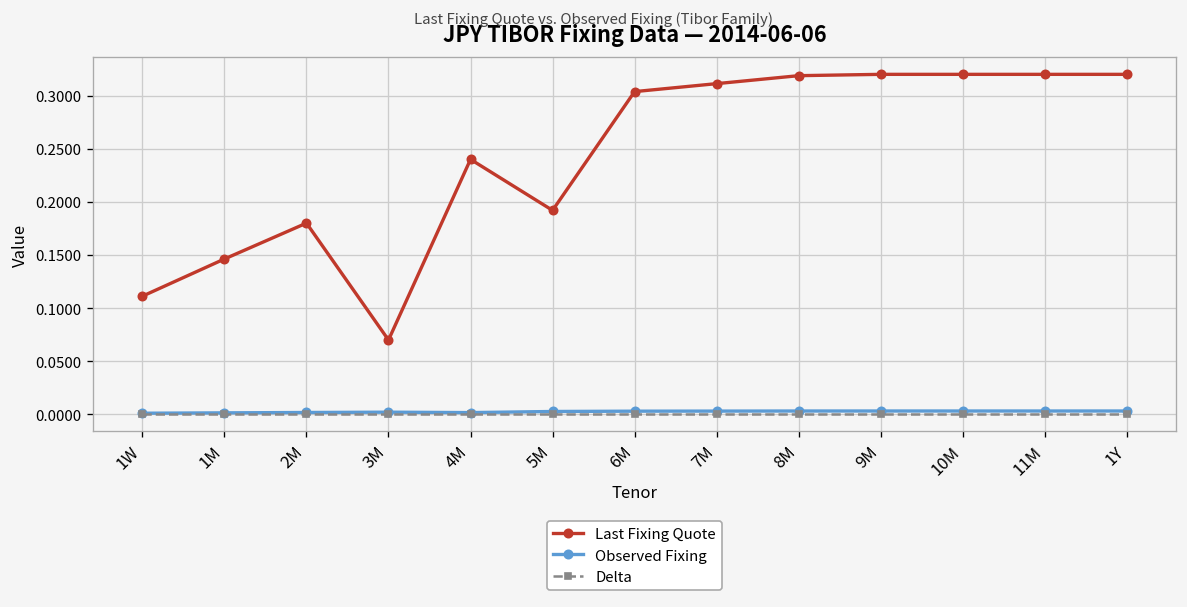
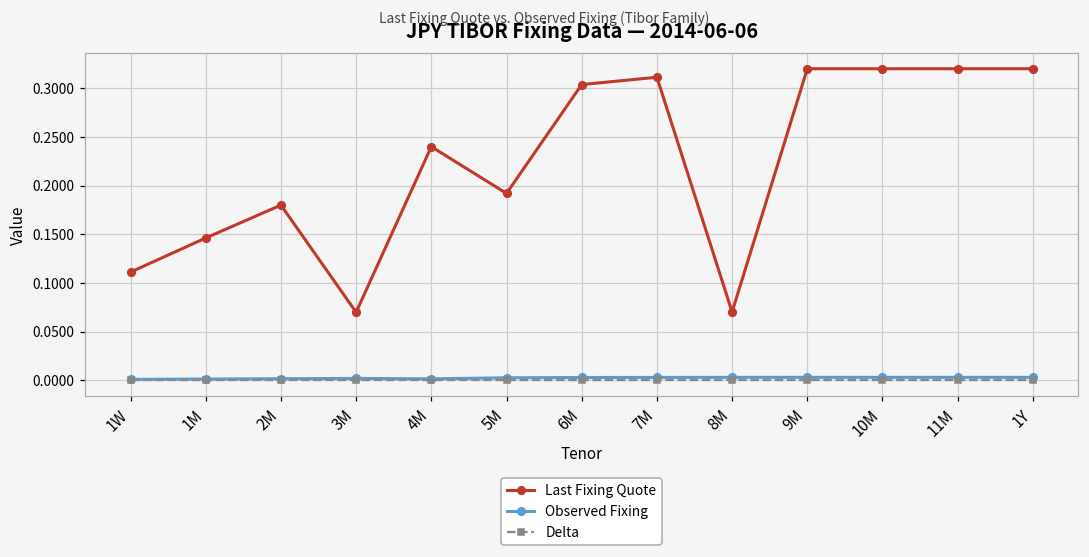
  {
    "Last Fixing Quote": {
      "1W": 0.11,
      "1M": 0.15,
      "2M": 0.18,
      "3M": 0.07,
      "4M": 0.24,
      "5M": 0.19,
      "6M": 0.30,
      "7M": 0.31,
-     "8M": 0.32,
+     "8M": 0.07,
      "9M": 0.32,
      "10M": 0.32,
      "11M": 0.32,
      "1Y": 0.32
    },
    "Observed Fixing": {
      "6M": 0.00,
      "7M": 0.00,
      "8M": 0.00,
      "9M": 0.00,
      "10M": 0.00,
      "11M": 0.00,
      "1Y": 0.00
    },
    "Delta": {
      "6M": 0.00,
      "7M": 0.00,
      "8M": 0.00,
      "9M": 0.00,
      "10M": 0.00,
      "11M": 0.00,
      "1Y": 0.00
    }
  }
